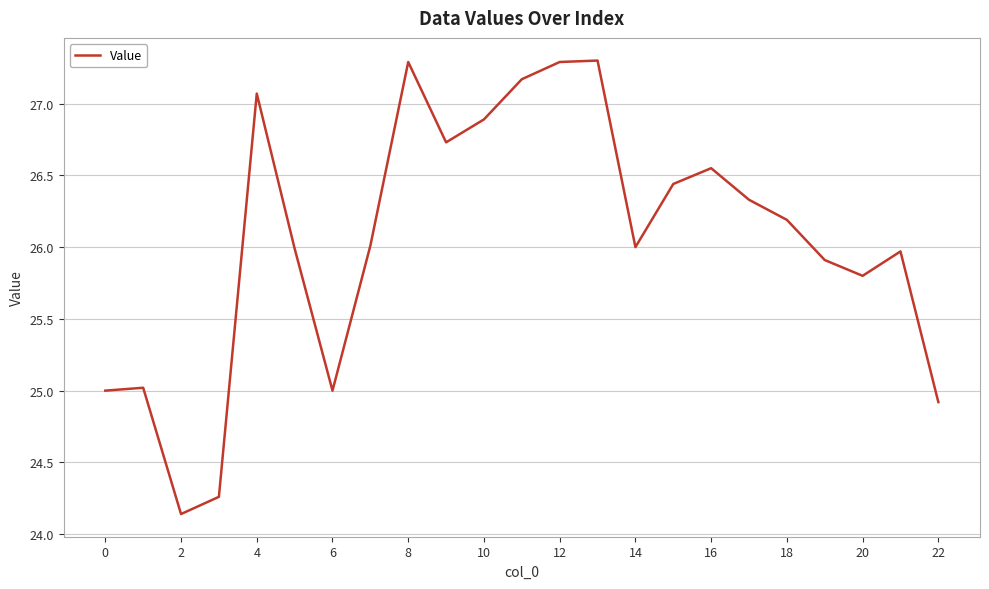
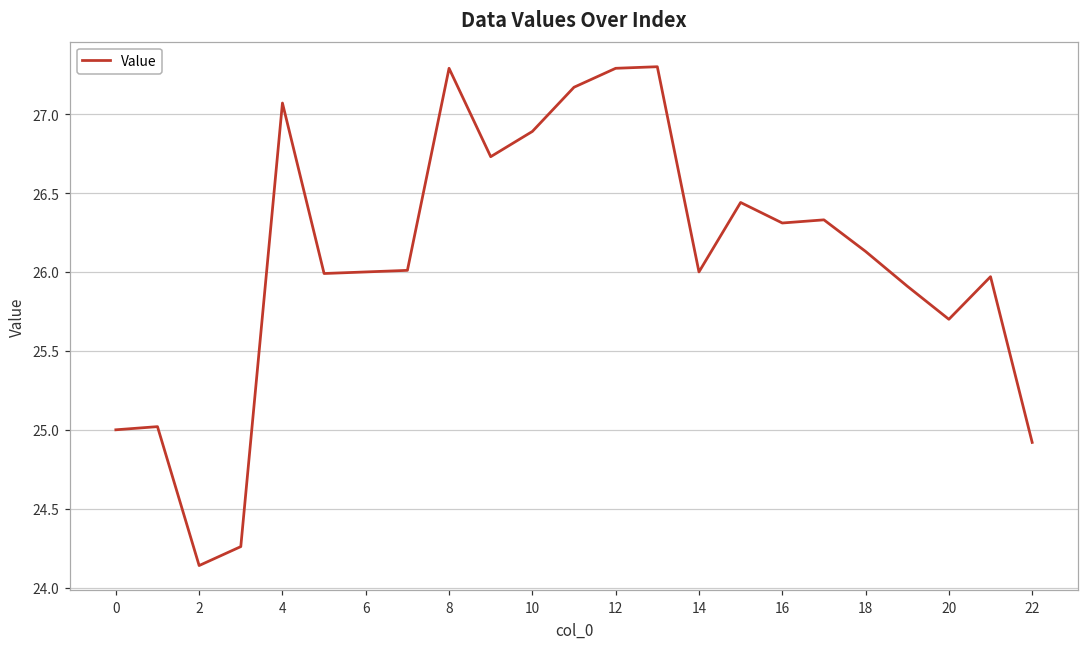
  {
    "0": 25.00,
    "2": 24.14,
    "4": 27.07,
-   "6": 25,
+   "6": 26,
    "8": 27.29,
    "10": 26.89,
    "12": 27.29,
    "14": 26.00,
-   "16": 26.55,
-   "18": 26.19,
-   "20": 25.8,
+   "16": 26.31,
+   "18": 26.13,
+   "20": 25.7,
    "22": 24.92
  }
